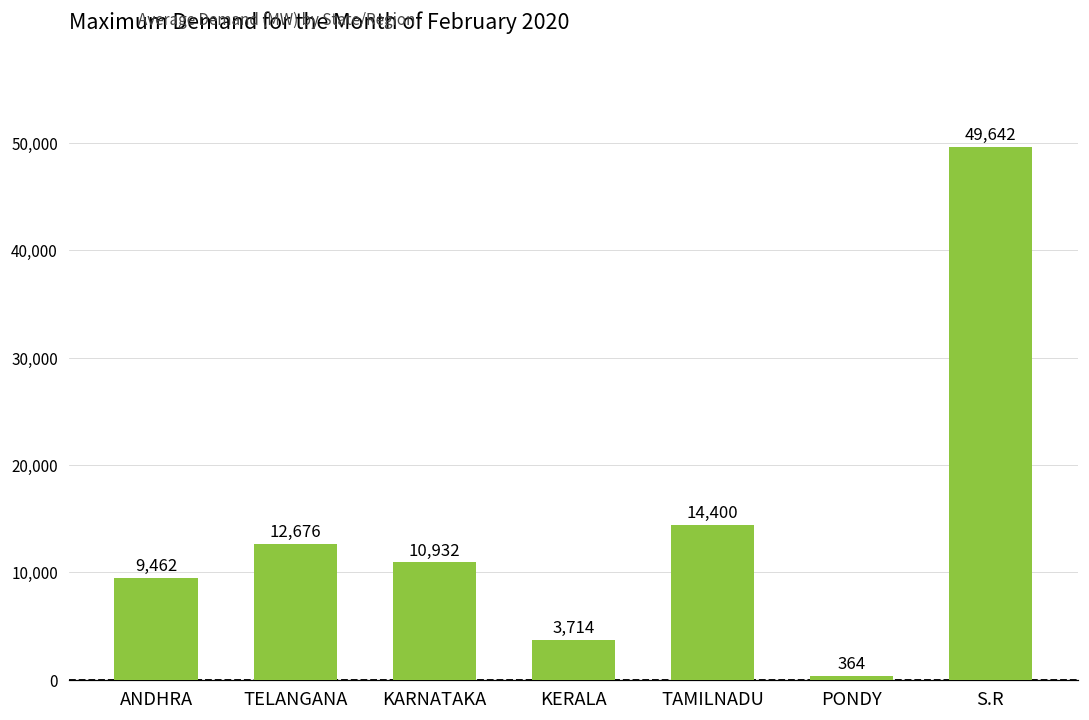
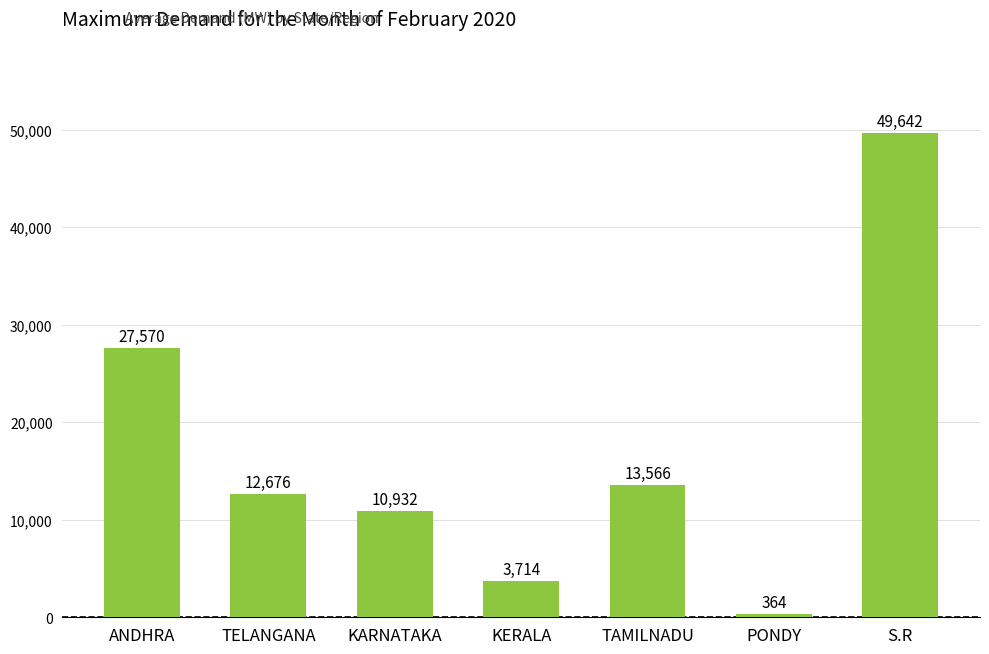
  {
-   "ANDHRA": "9,462",
+   "ANDHRA": "27,570",
    "TELANGANA": "12,676",
    "KARNATAKA": "10,932",
    "KERALA": "3,714",
-   "TAMILNADU": "14,400",
+   "TAMILNADU": "13,566",
    "PONDY": "364",
    "S.R": "49,642"
  }
